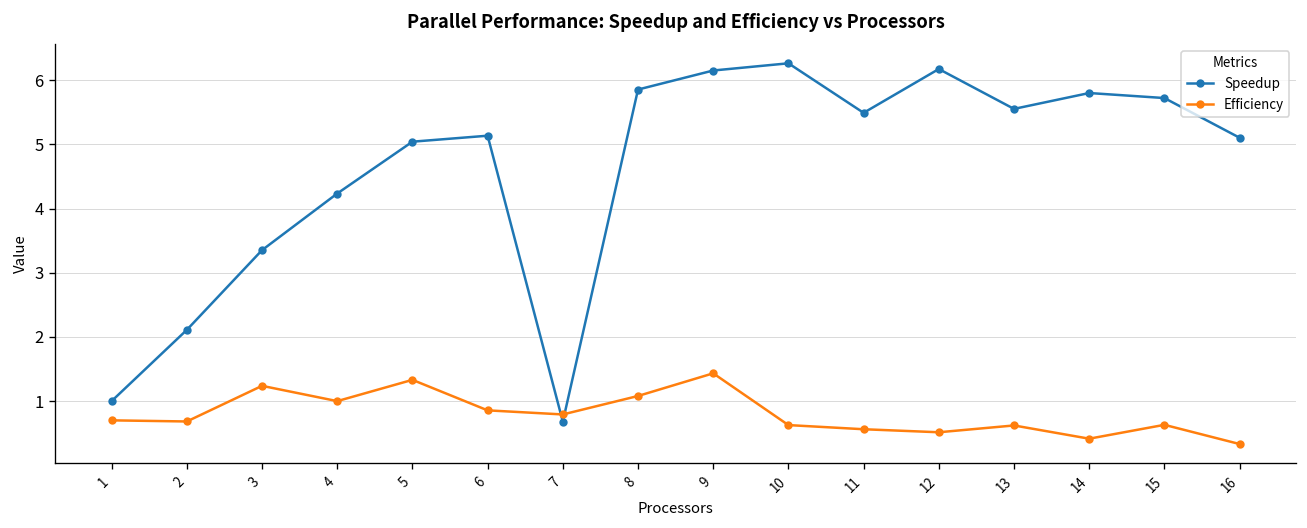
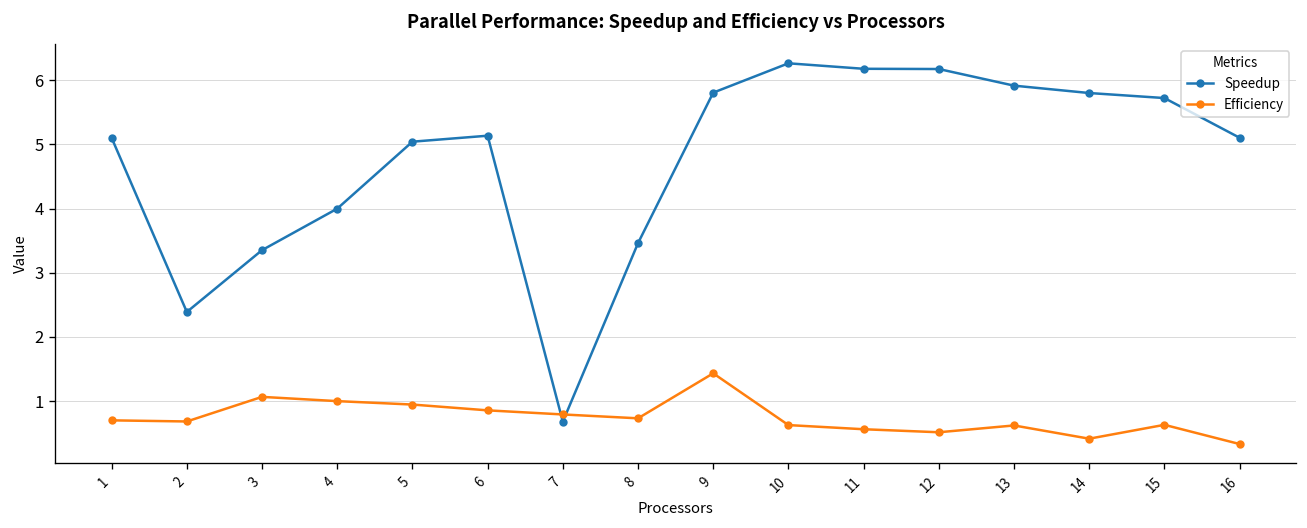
  {
    "Speedup": {
-     "1": 1.0,
-     "2": 2.1,
+     "1": 5.1,
+     "2": 2.4,
      "3": 3.4,
-     "4": 4.2,
+     "4": 4.0,
      "5": 5.0,
      "6": 5.1,
      "7": 0.7,
-     "8": 5.9,
-     "9": 6.1,
+     "8": 3.5,
+     "9": 5.8,
      "10": 6.3,
-     "11": 5.5,
+     "11": 6.2,
      "12": 6.2,
-     "13": 5.6,
+     "13": 5.9,
      "14": 5.8,
      "15": 5.7,
      "16": 5.1
    },
    "Efficiency": {
      "1": 0.7,
      "2": 0.7,
-     "3": 1.2,
+     "3": 1.1,
      "4": 1.0,
-     "5": 1.3,
+     "5": 0.9,
      "6": 0.9,
      "7": 0.8,
-     "8": 1.1,
+     "8": 0.7,
      "9": 1.4,
      "10": 0.6,
      "11": 0.6,
      "12": 0.5,
      "13": 0.6,
      "14": 0.4,
      "15": 0.6,
      "16": 0.3
    }
  }
